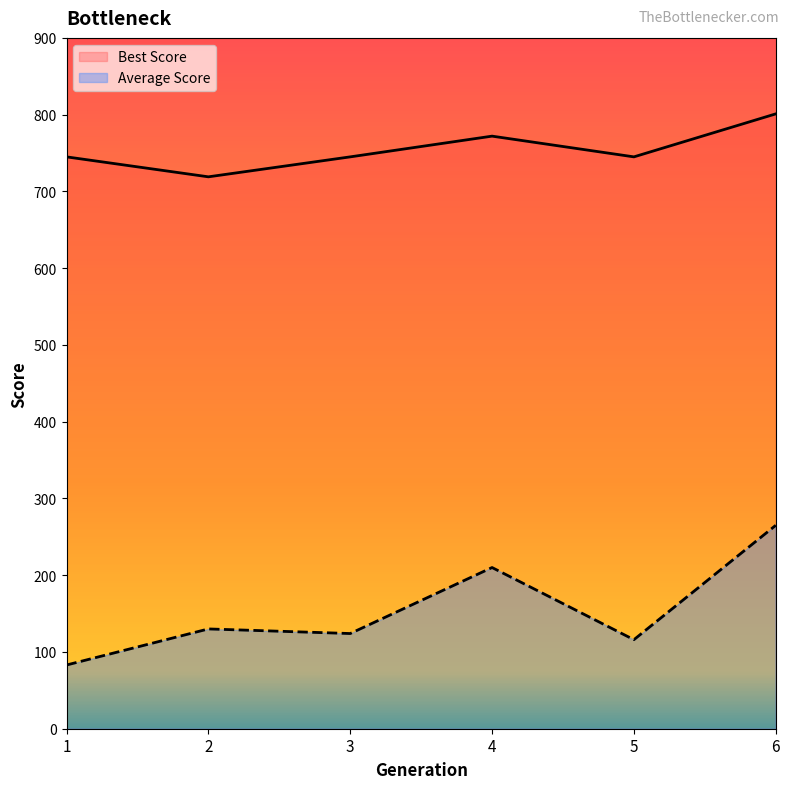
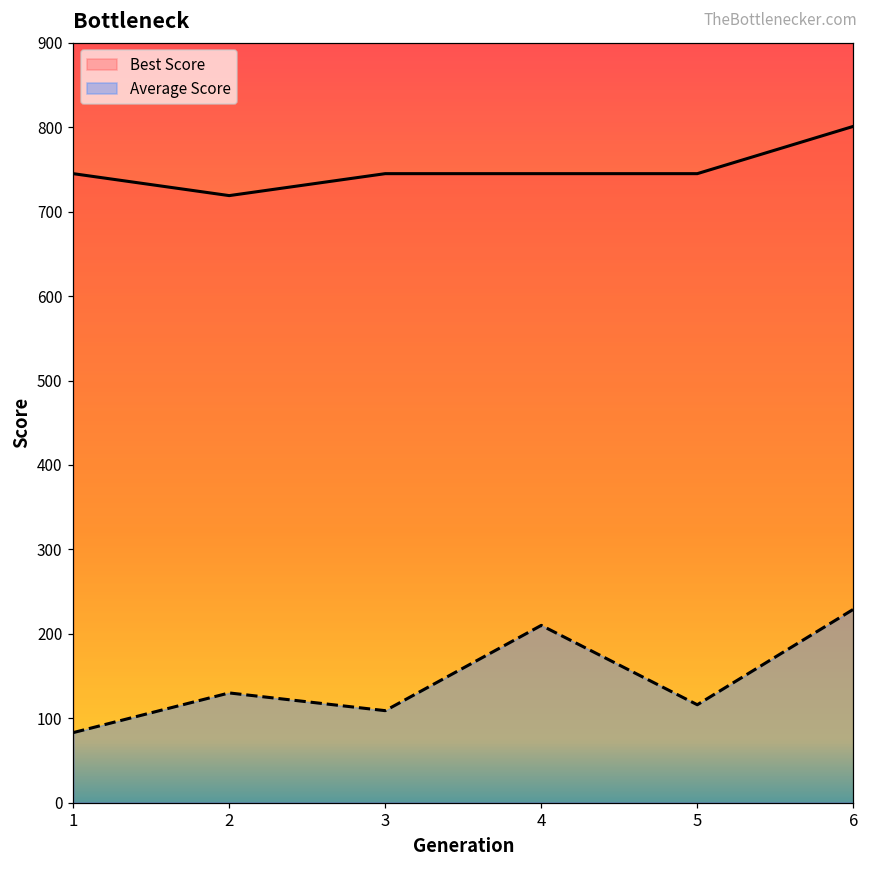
  {
    "Best Score": {
      "1": 750,
      "2": 720,
      "3": 750,
-     "4": 770,
+     "4": 750,
      "5": 750,
      "6": 800
    },
    "Average Score": {
      "1": 80,
      "2": 130,
-     "3": 120,
+     "3": 110,
      "4": 210,
      "5": 120,
-     "6": 270
+     "6": 230
    }
  }
